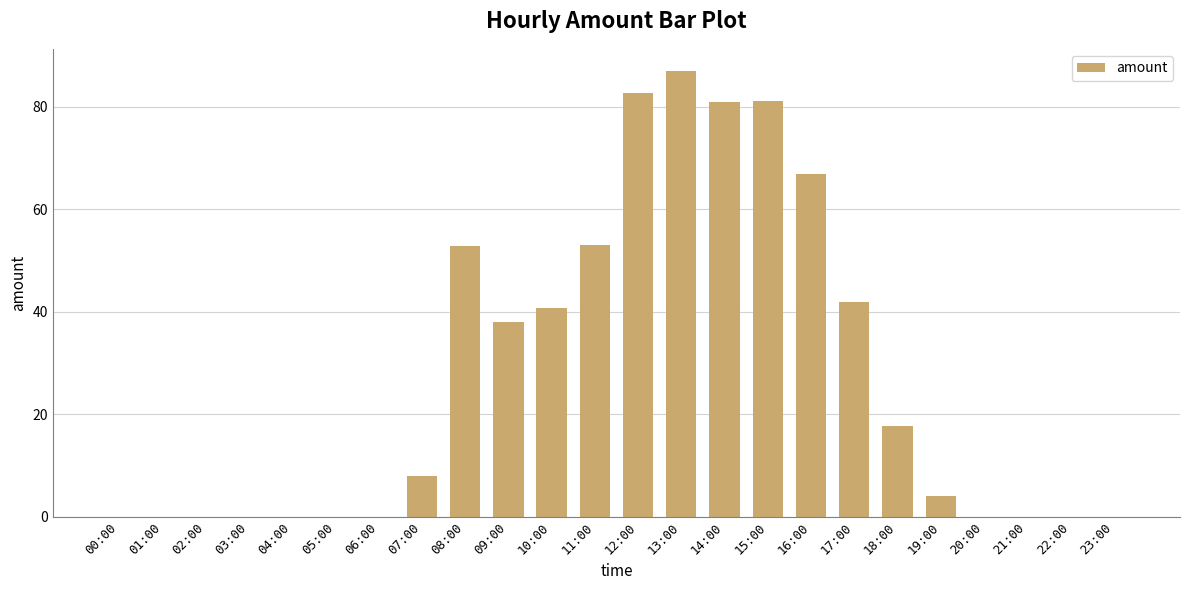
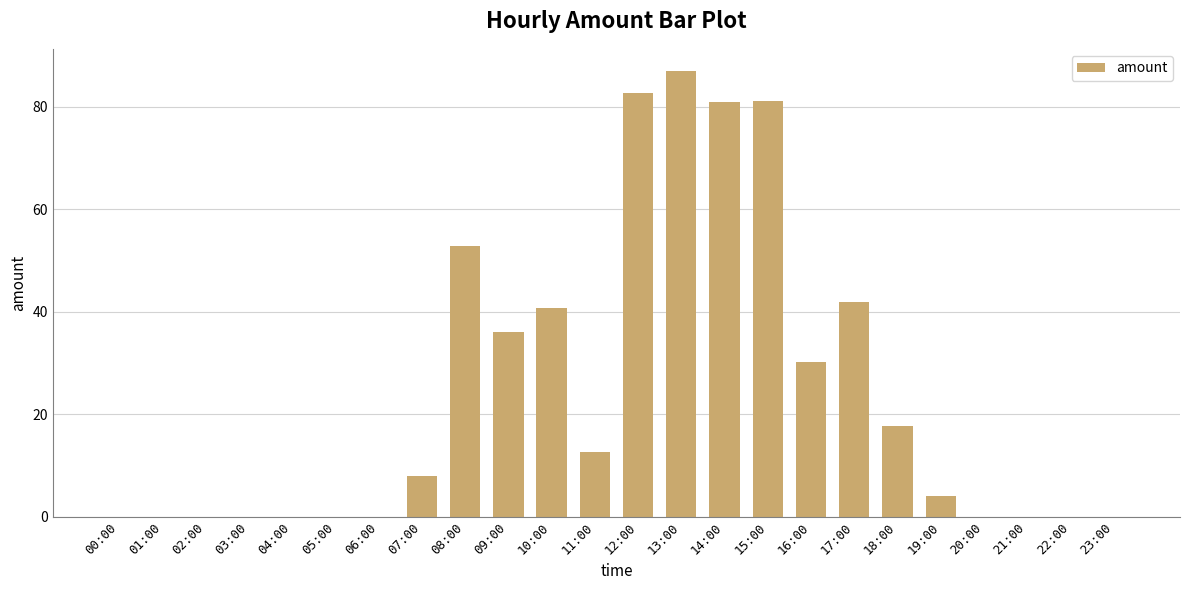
  {
    "00:00": 0,
    "01:00": 0,
    "02:00": 0,
    "03:00": 0,
    "04:00": 0,
    "05:00": 0,
    "06:00": 0,
    "07:00": 8,
    "08:00": 53,
-   "09:00": 38,
+   "09:00": 36,
    "10:00": 41,
-   "11:00": 53,
+   "11:00": 13,
    "12:00": 83,
    "13:00": 87,
    "14:00": 81,
    "15:00": 81,
-   "16:00": 67,
+   "16:00": 30,
    "17:00": 42,
    "18:00": 18,
    "19:00": 4,
    "20:00": 0,
    "21:00": 0,
    "22:00": 0,
    "23:00": 0
  }
